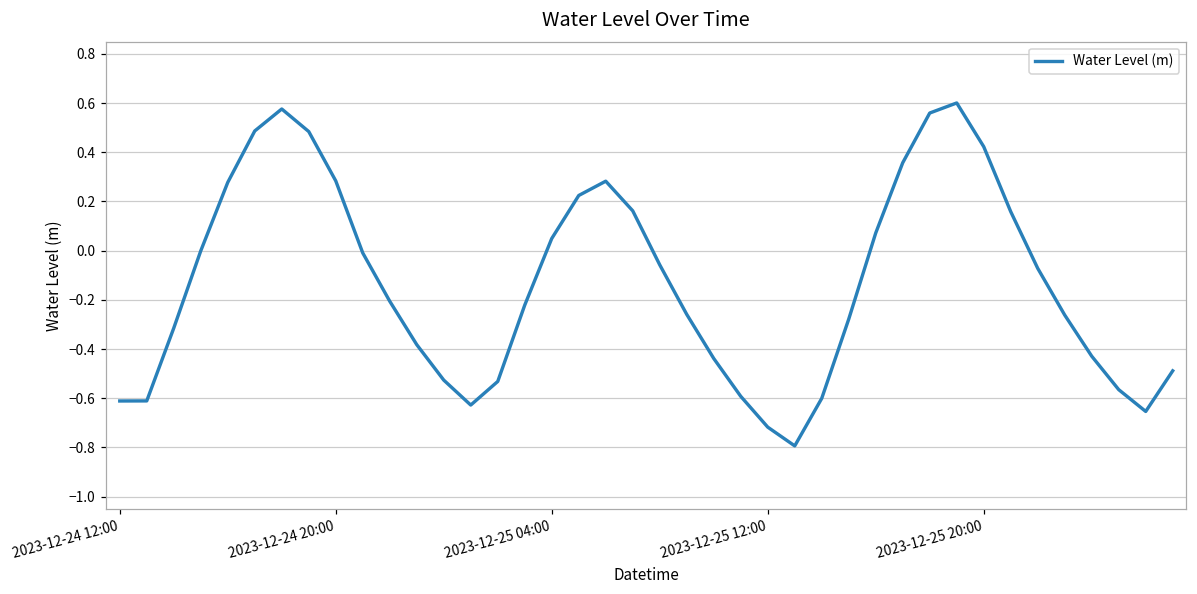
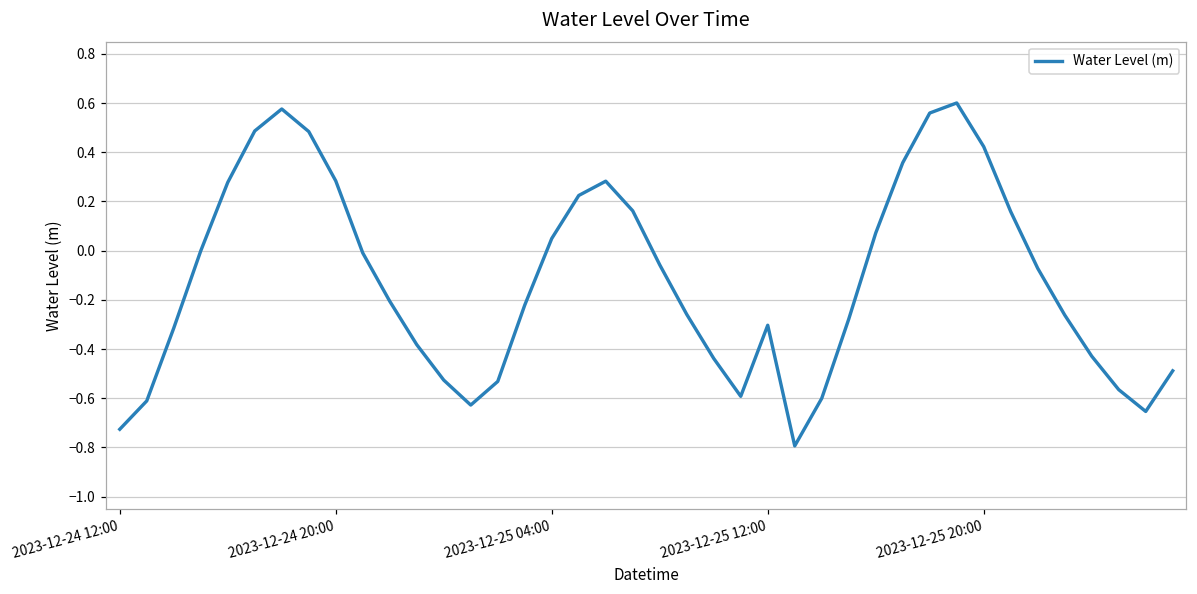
  {
-   "2023-12-24 12:00": -0.61,
+   "2023-12-24 12:00": -0.73,
    "2023-12-24 20:00": 0.28,
    "2023-12-25 04:00": 0.05,
-   "2023-12-25 12:00": -0.72,
+   "2023-12-25 12:00": -0.30,
    "2023-12-25 20:00": 0.42
  }
